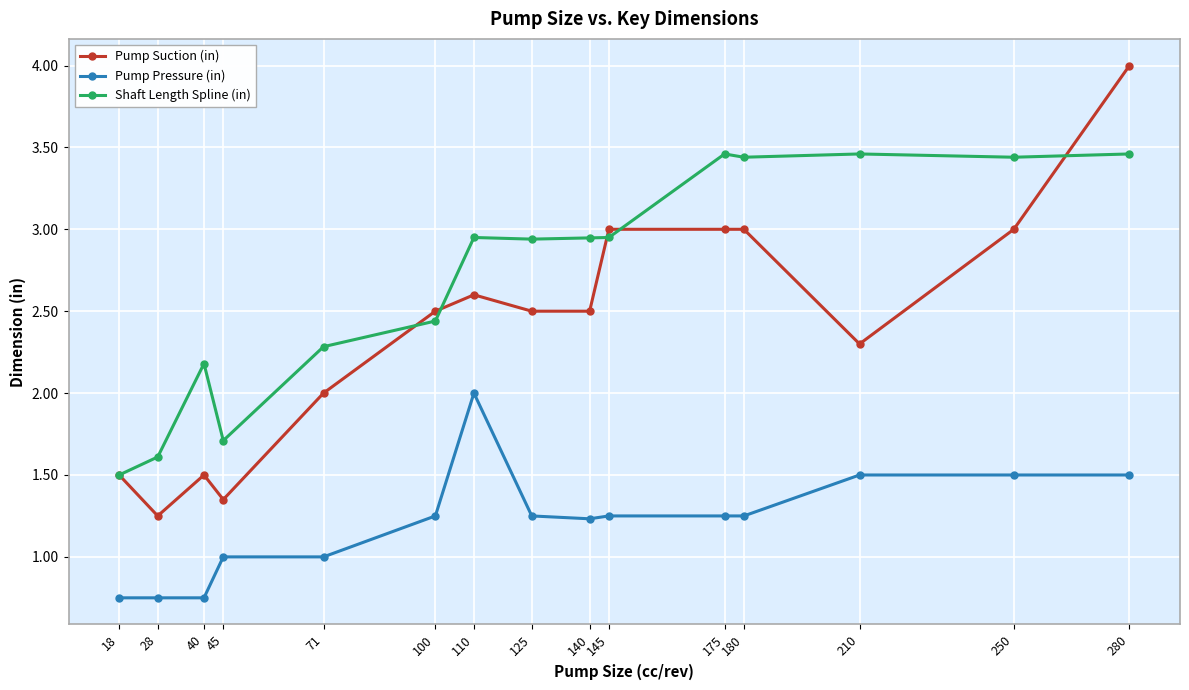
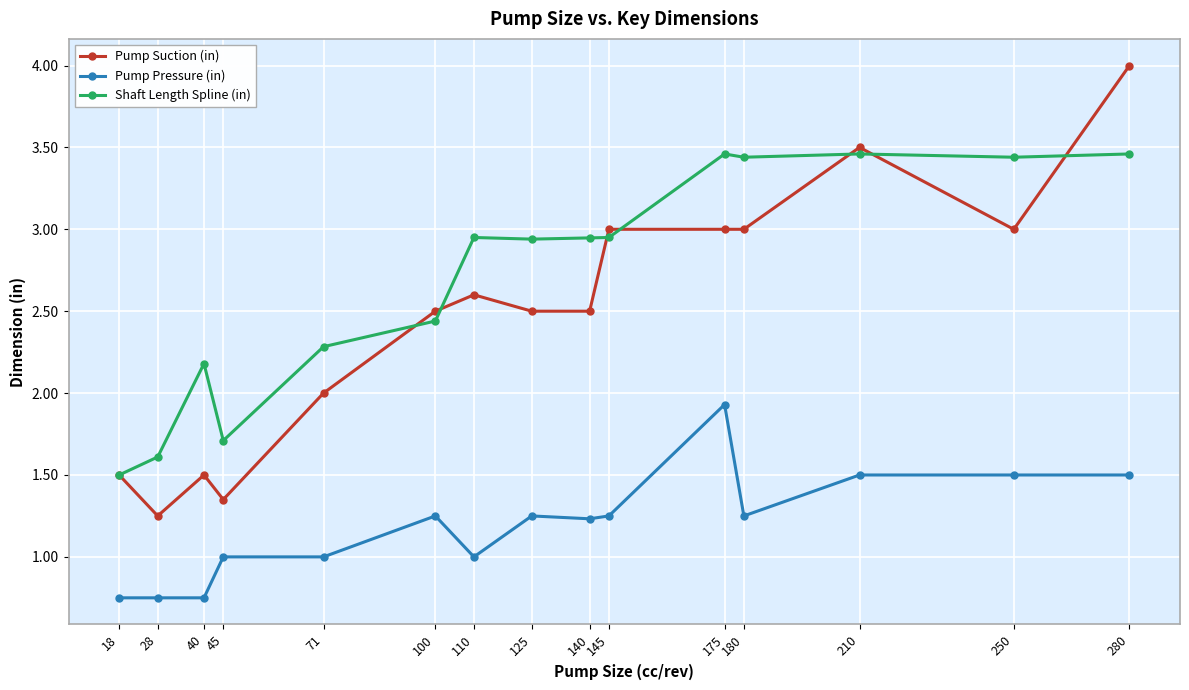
  {
    "Pump Suction (in)": {
      "28": 1.25,
      "40": 1.5,
      "45": 1.35,
      "71": 2.0,
      "100": 2.5,
      "110": 2.6,
      "125": 2.5,
      "140": 2.5,
      "145": 3.0,
      "175": 3.0,
      "180": 3.0,
-     "210": 2.3,
+     "210": 3.5,
      "250": 3.0,
      "280": 4.0
    },
    "Pump Pressure (in)": {
      "18": 0.75,
      "28": 0.75,
      "40": 0.75,
      "45": 1.00,
      "71": 1.00,
      "100": 1.25,
-     "110": 2,
+     "110": 1,
      "125": 1.25,
      "140": 1.23,
      "145": 1.25,
-     "175": 1.25,
+     "175": 1.93,
      "180": 1.25,
      "210": 1.50,
      "250": 1.50,
      "280": 1.50
    },
    "Shaft Length Spline (in)": {
      "28": 1.61,
      "40": 2.18,
      "45": 1.71,
      "71": 2.28,
      "100": 2.44,
      "110": 2.95,
      "125": 2.94,
      "140": 2.95,
      "145": 2.95,
      "175": 3.46,
      "180": 3.44,
      "210": 3.46,
      "250": 3.44,
      "280": 3.46
    }
  }
